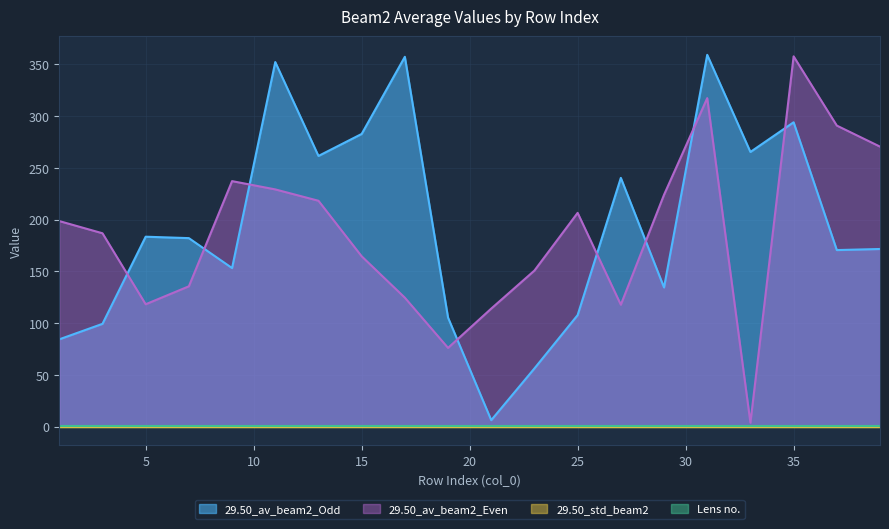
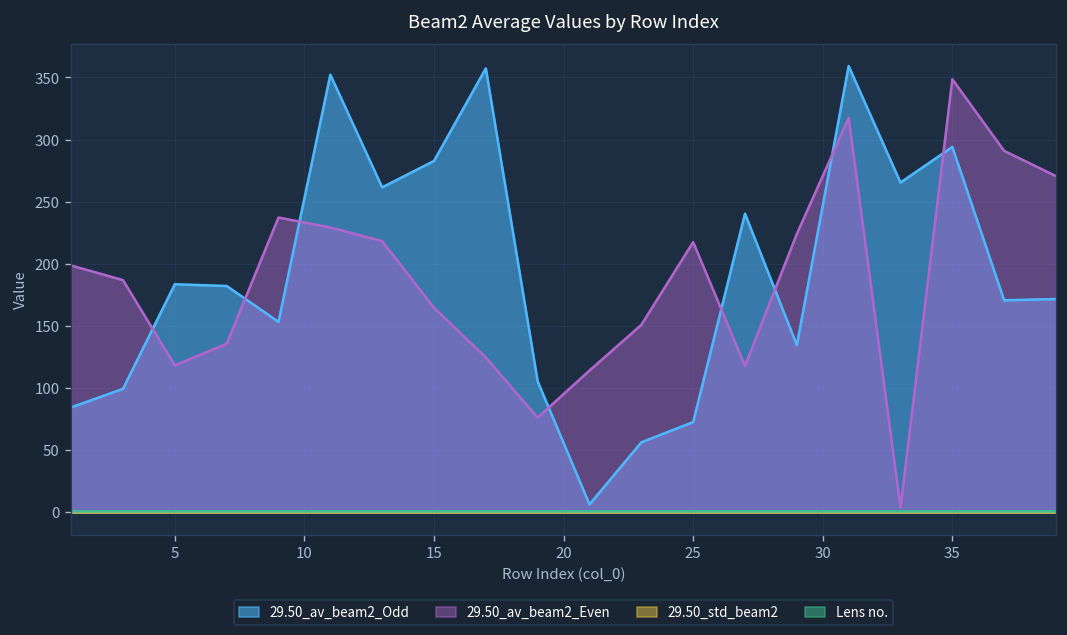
  {
    "29.50_av_beam2_Odd": {
      "5": 184,
      "15": 283,
-     "25": 108,
+     "25": 73,
      "35": 294
    },
    "29.50_av_beam2_Even": {
      "5": 118,
      "15": 165,
-     "25": 207,
-     "35": 358
+     "25": 218,
+     "35": 349
    }
  }
